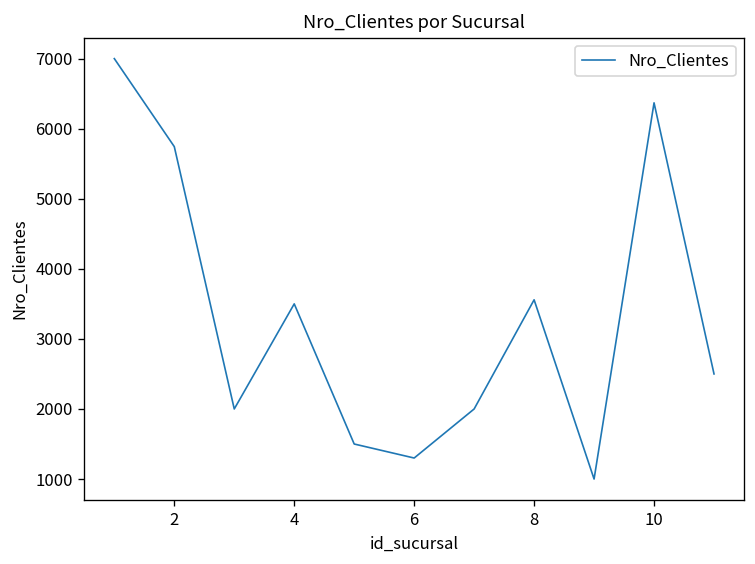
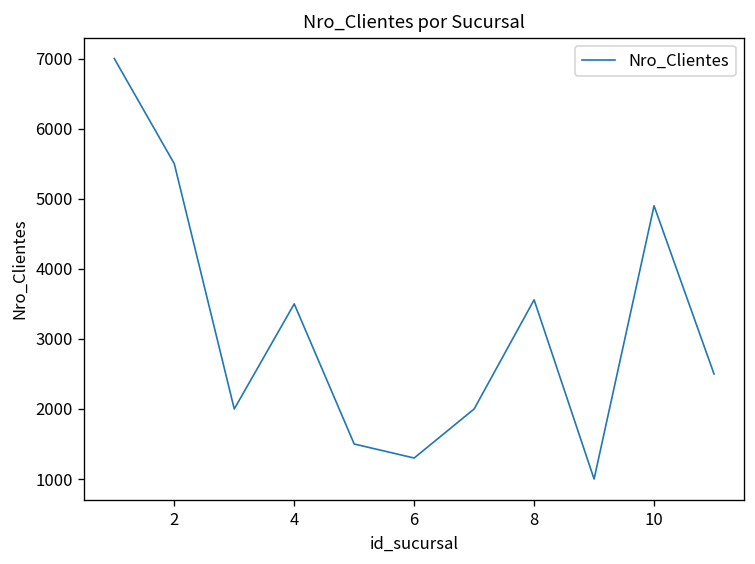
  {
-   "2": 5700,
+   "2": 5500,
    "4": 3500,
    "6": 1300,
    "8": 3600,
-   "10": 6400
+   "10": 4900
  }
